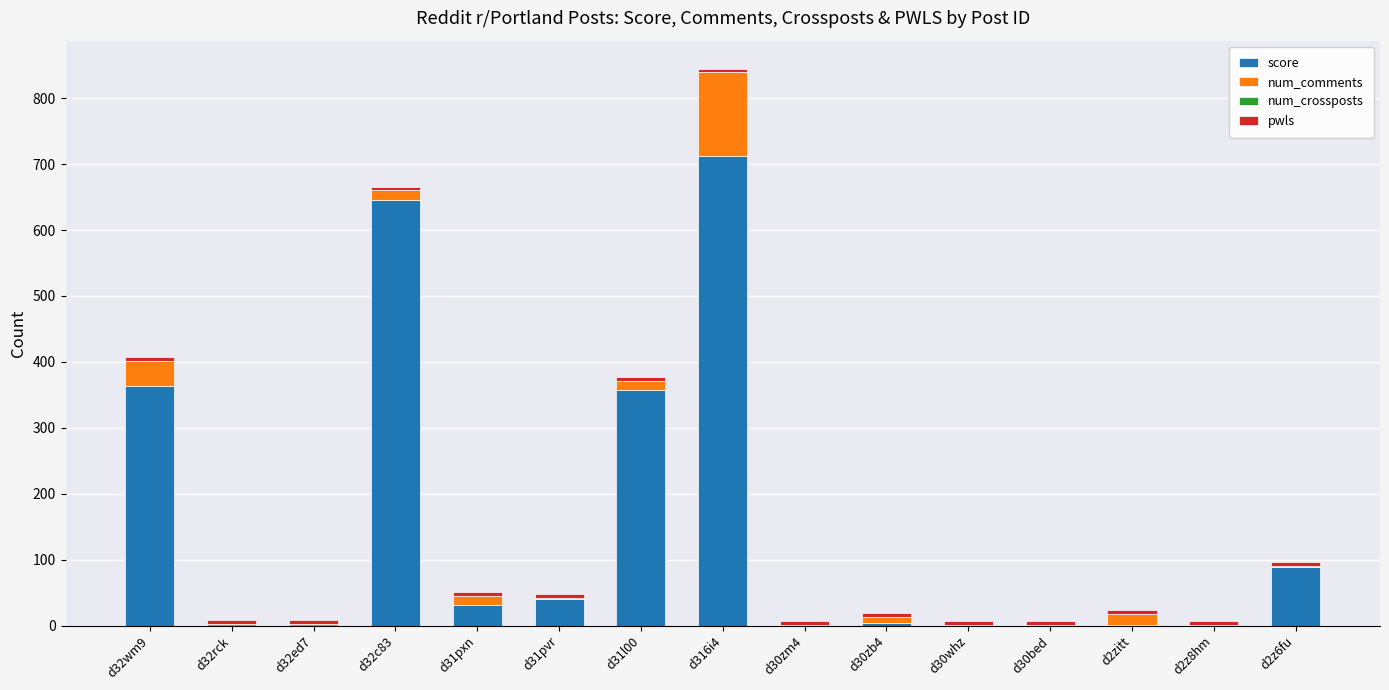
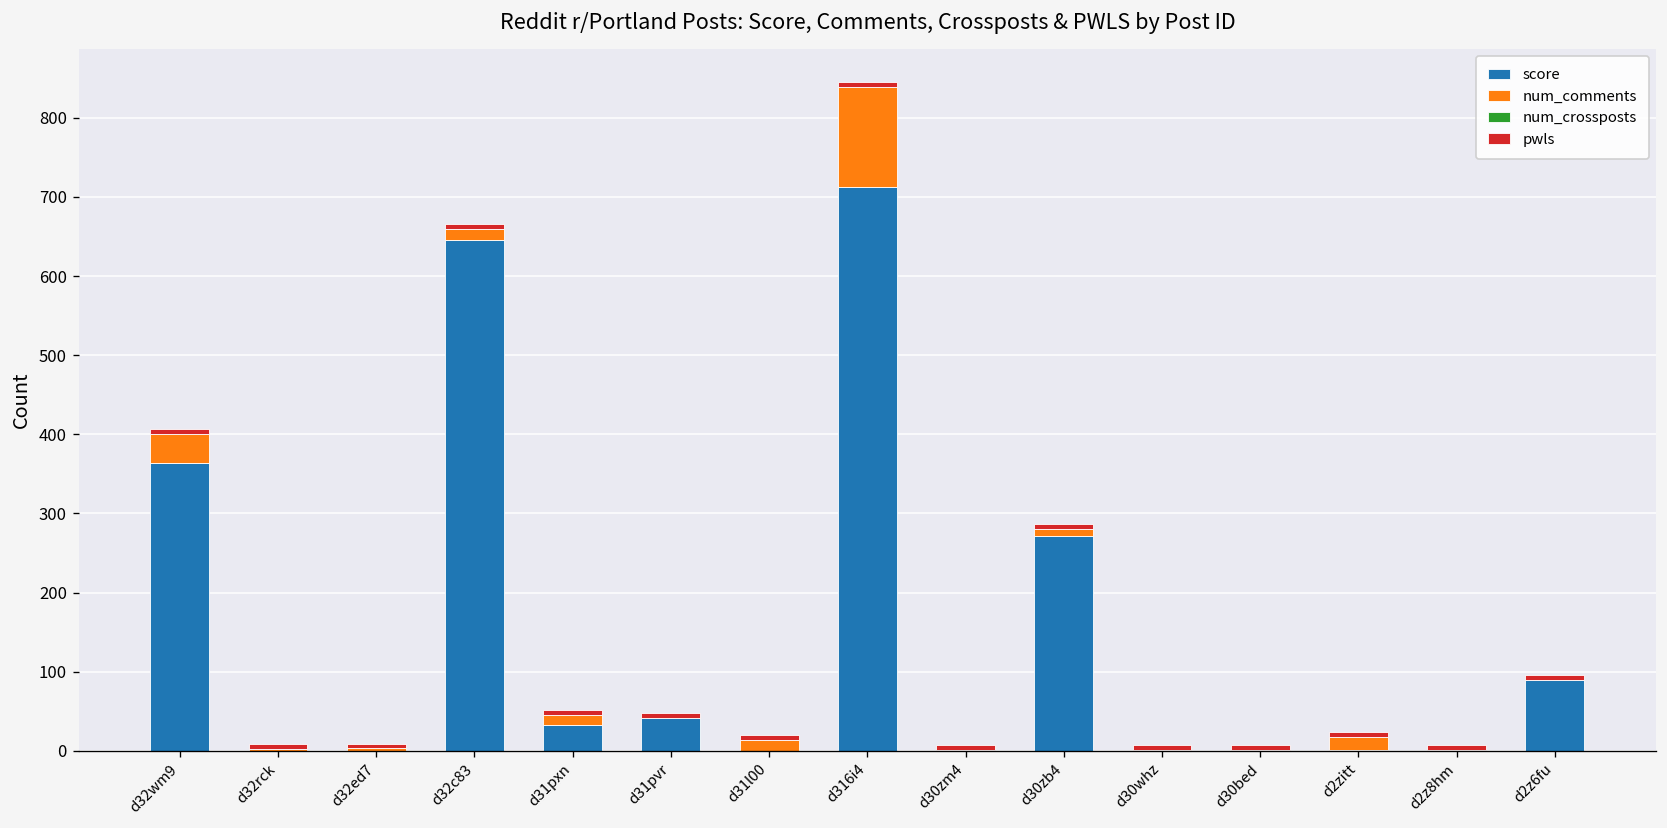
  {
    "score": {
      "d32wm9": 360,
      "d32rck": 0,
      "d32ed7": 0,
      "d32c83": 650,
      "d31pxn": 30,
      "d31pvr": 40,
-     "d31l00": 360,
+     "d31l00": 0,
      "d316i4": 710,
-     "d30zb4": 0,
+     "d30zb4": 270,
      "d30whz": 0,
      "d2z6fu": 90
    },
    "num_crossposts": {
      "d32rck": 0,
      "d32ed7": 0,
      "d31pvr": 0,
      "d30zm4": 0,
      "d30whz": 0,
      "d30bed": 0,
      "d2z8hm": 0,
      "d2z6fu": 0
    },
    "pwls": {
      "d32wm9": 10,
      "d32rck": 10,
      "d32ed7": 10,
      "d32c83": 10,
      "d31pxn": 10,
      "d31pvr": 10,
      "d31l00": 10,
      "d316i4": 10,
      "d30zm4": 10,
      "d30zb4": 10,
      "d30whz": 10,
      "d30bed": 10,
      "d2zitt": 10,
      "d2z8hm": 10,
      "d2z6fu": 10
    }
  }
